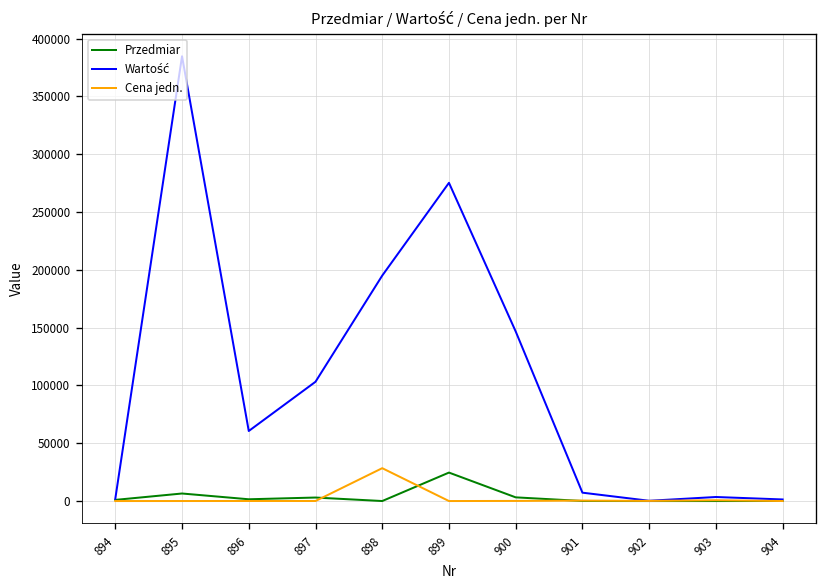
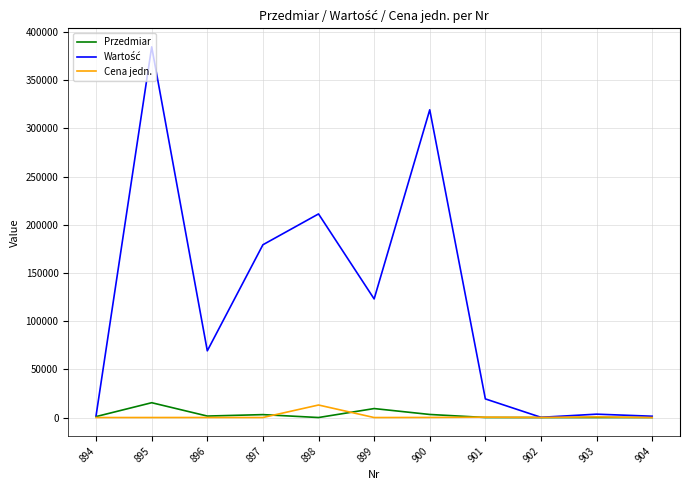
  {
    "Przedmiar": {
-     "895": 10000,
+     "895": 20000,
      "897": 0,
      "898": 0,
-     "899": 20000,
+     "899": 10000,
      "900": 0
    },
    "Wartość": {
-     "896": 60000,
-     "897": 100000,
-     "898": 200000,
-     "899": 280000,
-     "900": 150000,
-     "901": 10000,
+     "896": 70000,
+     "897": 180000,
+     "898": 210000,
+     "899": 120000,
+     "900": 320000,
+     "901": 20000,
      "903": 0
    },
    "Cena jedn.": {
      "895": 0,
      "897": 0,
-     "898": 30000,
+     "898": 10000,
      "899": 0,
      "900": 0
    }
  }
